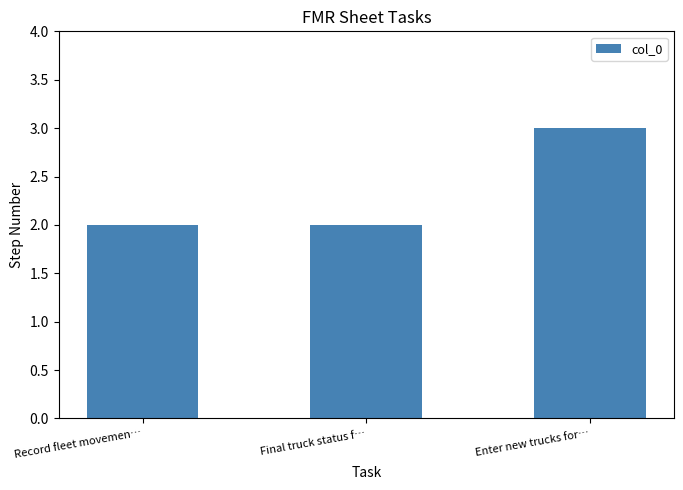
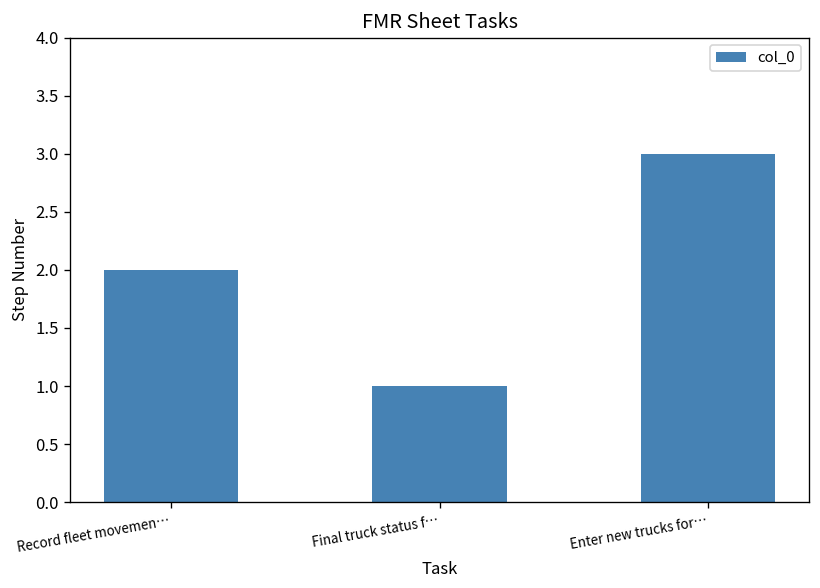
  {
    "Record fleet movemen…": 2,
-   "Final truck status f…": 2,
+   "Final truck status f…": 1,
    "Enter new trucks for…": 3
  }
